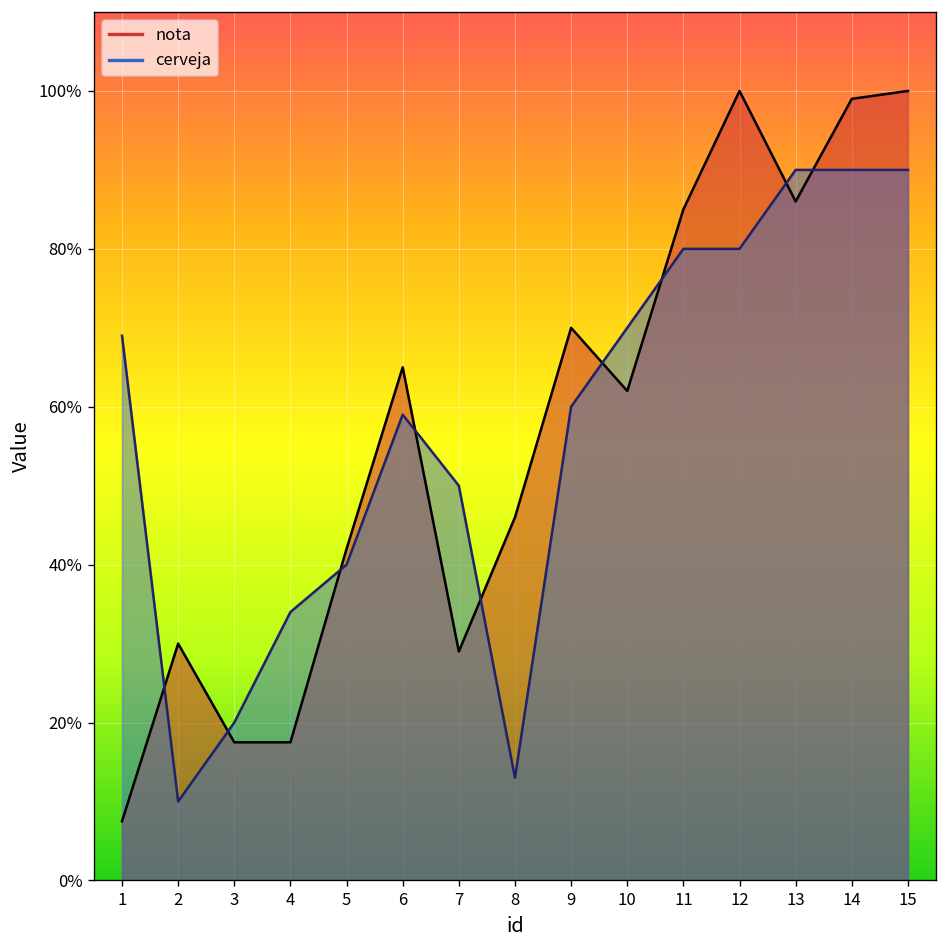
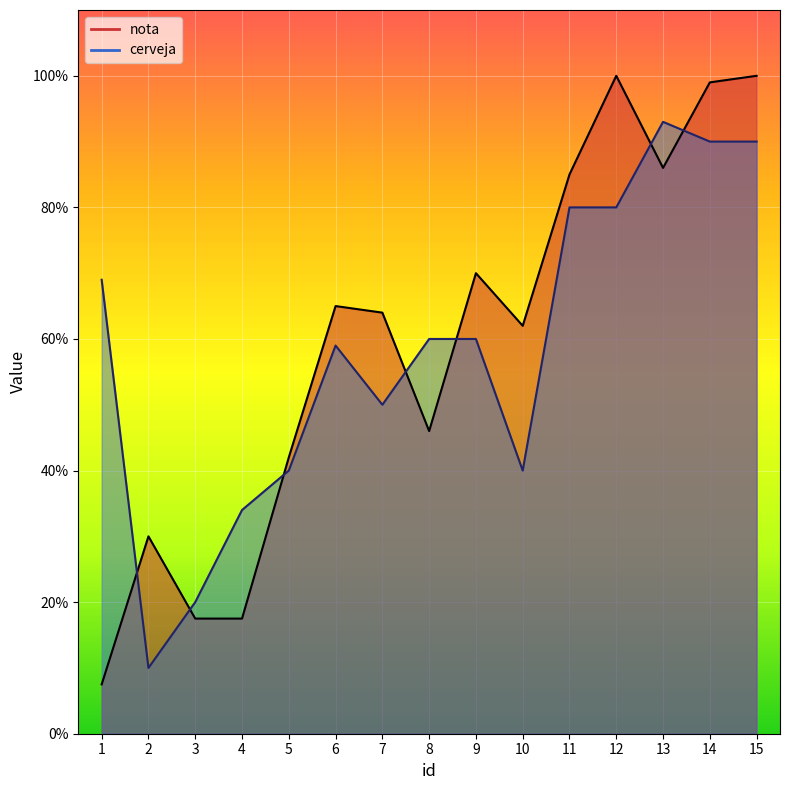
  {
    "nota": {
      "1": "8%",
      "2": "30%",
      "3": "18%",
      "4": "18%",
      "5": "42%",
      "6": "65%",
-     "7": "29%",
+     "7": "64%",
      "8": "46%",
      "9": "70%",
      "10": "62%",
      "11": "85%",
      "12": "100%",
      "13": "86%",
      "14": "99%",
      "15": "100%"
    },
    "cerveja": {
      "1": "69%",
      "2": "10%",
      "3": "20%",
      "4": "34%",
      "5": "40%",
      "6": "59%",
      "7": "50%",
-     "8": "13%",
+     "8": "60%",
      "9": "60%",
-     "10": "70%",
+     "10": "40%",
      "11": "80%",
      "12": "80%",
-     "13": "90%",
+     "13": "93%",
      "14": "90%",
      "15": "90%"
    }
  }
